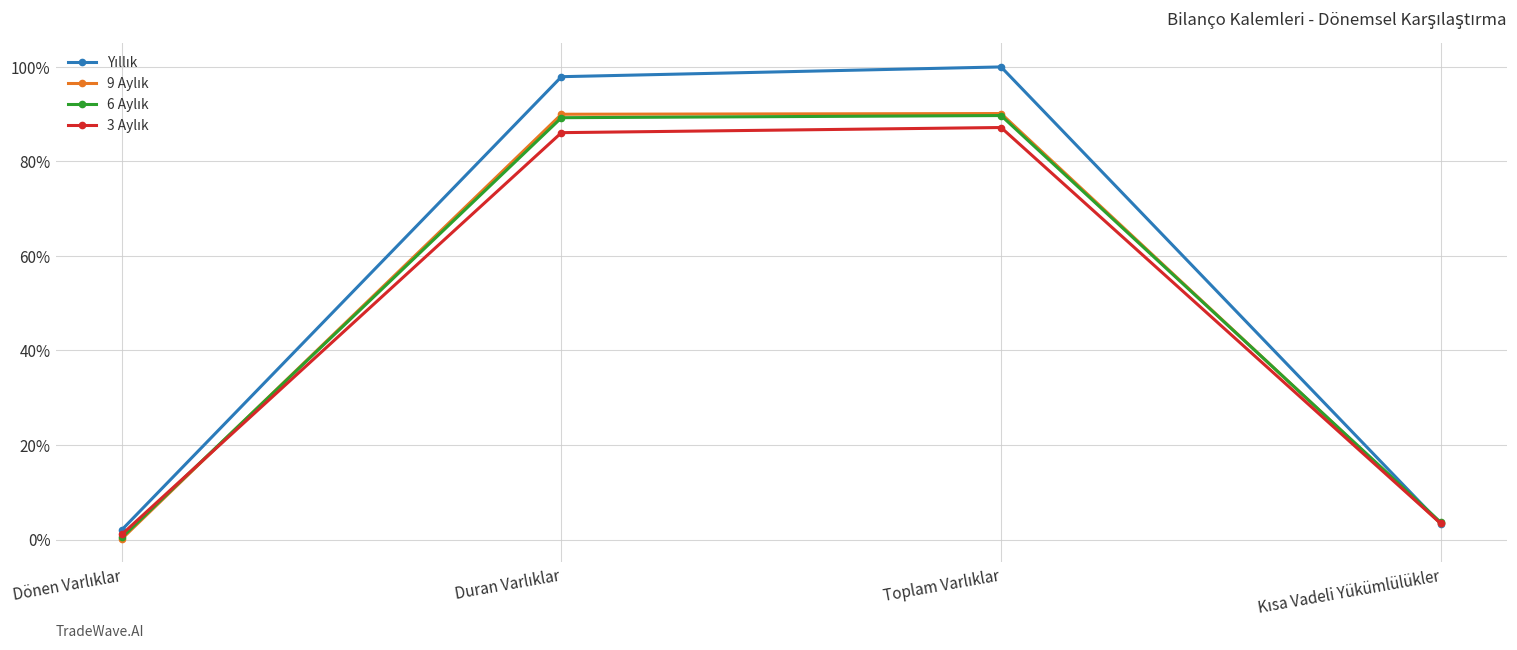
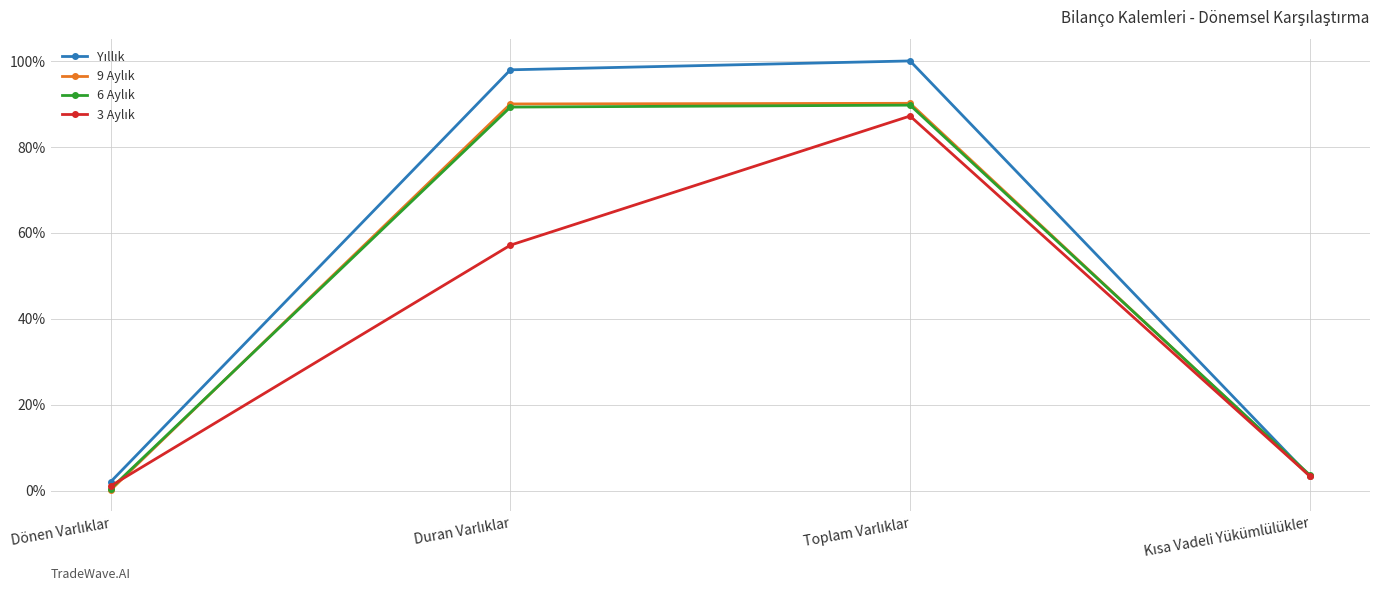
  {
    "Yıllık": {
      "Dönen Varlıklar": "2%",
      "Duran Varlıklar": "98%",
      "Toplam Varlıklar": "100%"
    },
    "9 Aylık": {
      "Duran Varlıklar": "90%"
    },
    "6 Aylık": {
      "Duran Varlıklar": "89%"
    },
    "3 Aylık": {
      "Dönen Varlıklar": "1%",
-     "Duran Varlıklar": "86%",
+     "Duran Varlıklar": "57%",
      "Toplam Varlıklar": "87%"
    }
  }
